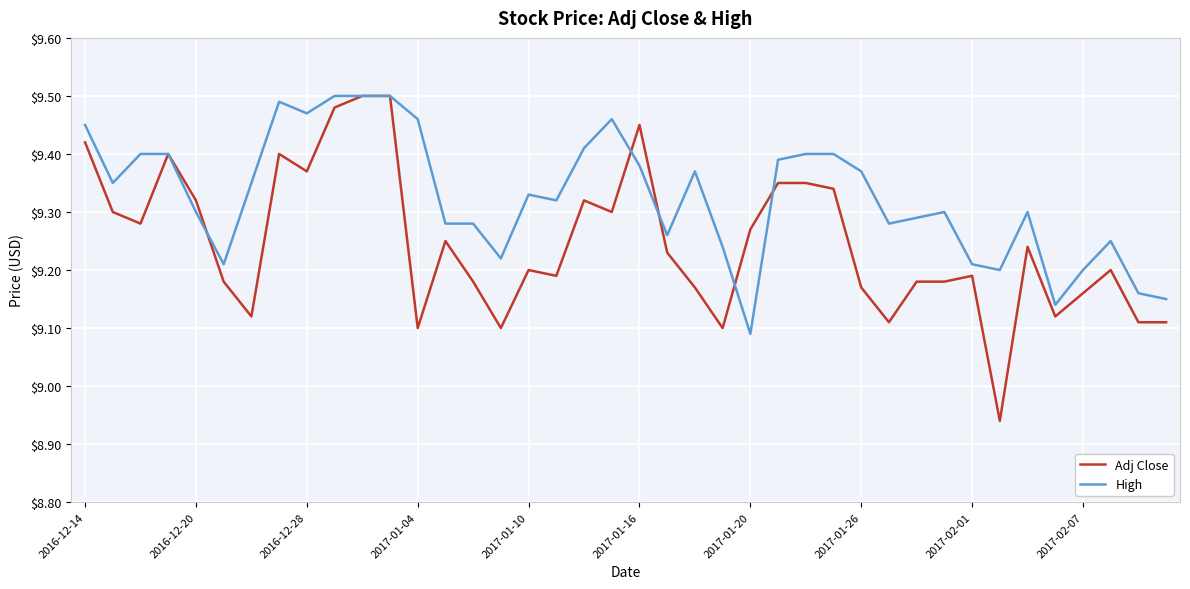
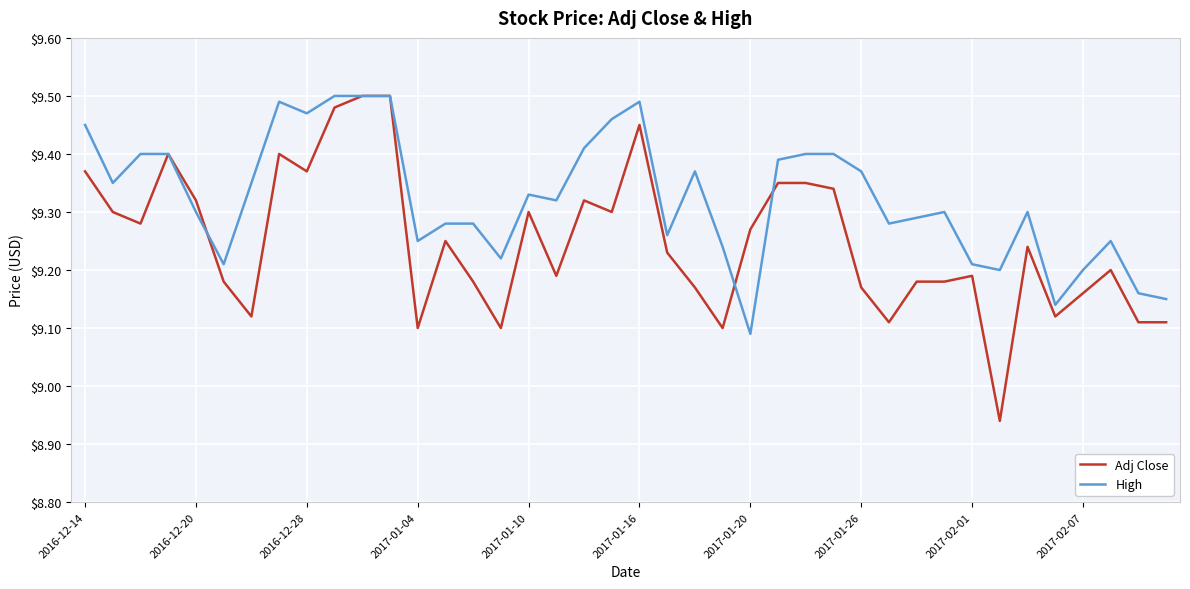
  {
    "Adj Close": {
-     "2016-12-14": "$9.42",
+     "2016-12-14": "$9.37",
      "2016-12-20": "$9.32",
      "2016-12-28": "$9.37",
      "2017-01-04": "$9.10",
-     "2017-01-10": "$9.2",
+     "2017-01-10": "$9.3",
      "2017-01-16": "$9.45",
      "2017-01-20": "$9.27",
      "2017-01-26": "$9.17",
      "2017-02-01": "$9.19",
      "2017-02-07": "$9.16"
    },
    "High": {
      "2016-12-14": "$9.45",
      "2016-12-20": "$9.30",
      "2016-12-28": "$9.47",
-     "2017-01-04": "$9.46",
+     "2017-01-04": "$9.25",
      "2017-01-10": "$9.33",
-     "2017-01-16": "$9.38",
+     "2017-01-16": "$9.49",
      "2017-01-20": "$9.09",
      "2017-01-26": "$9.37",
      "2017-02-01": "$9.21",
      "2017-02-07": "$9.20"
    }
  }
